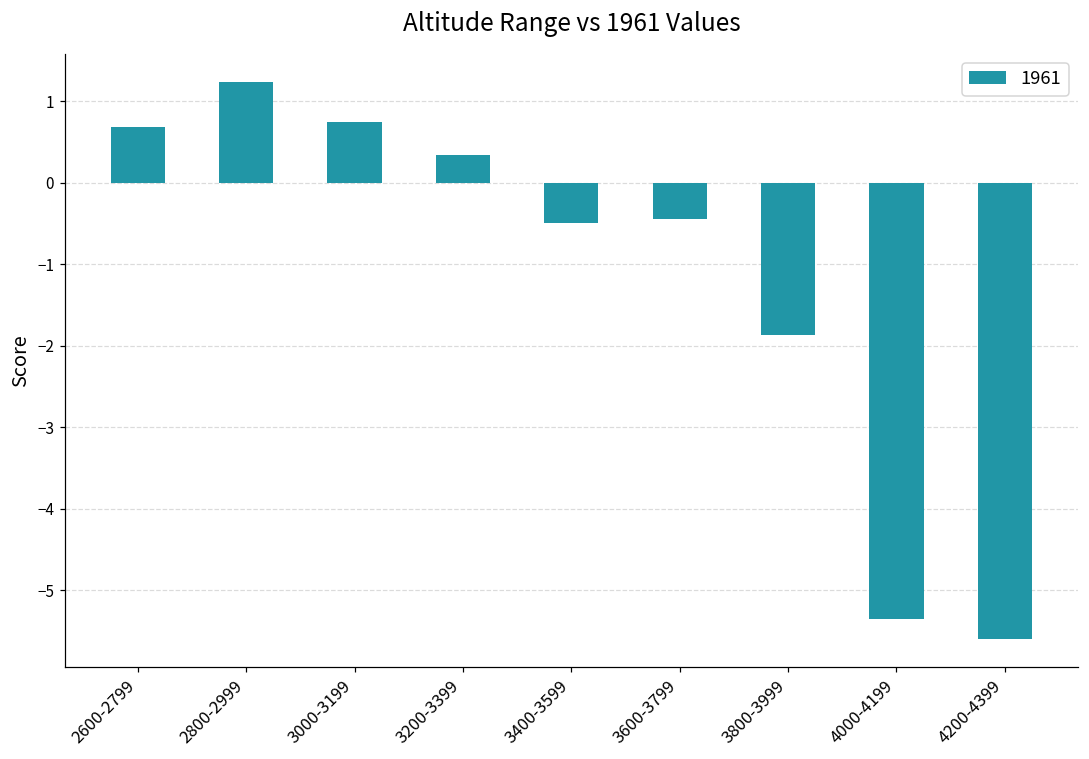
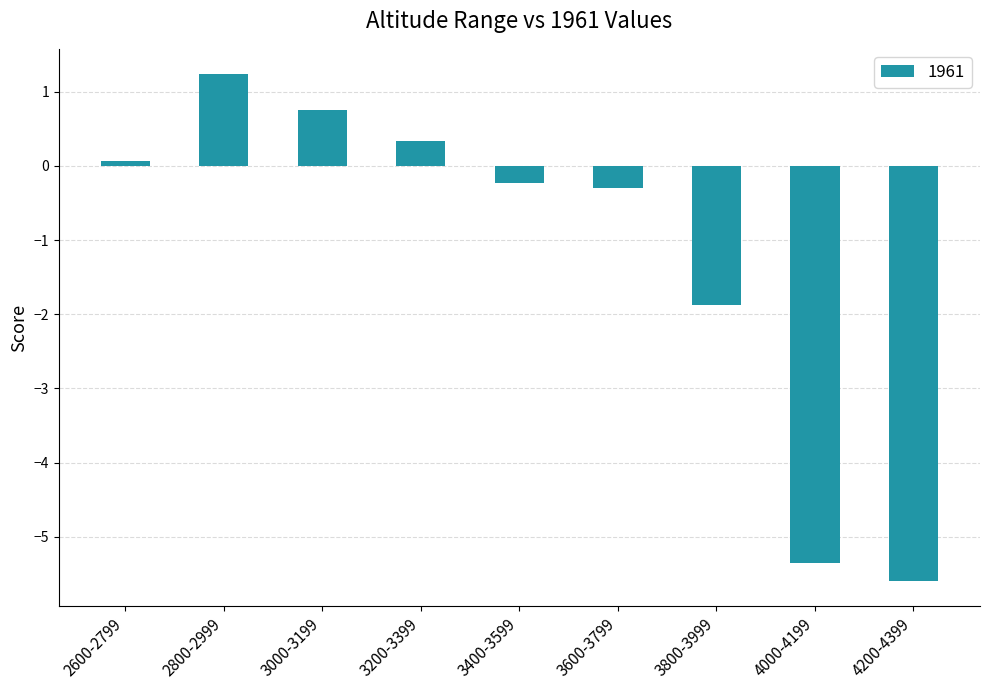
  {
-   "2600-2799": 0.7,
+   "2600-2799": 0.1,
    "2800-2999": 1.2,
    "3000-3199": 0.7,
    "3200-3399": 0.3,
-   "3400-3599": -0.5,
-   "3600-3799": -0.4,
+   "3400-3599": -0.2,
+   "3600-3799": -0.3,
    "3800-3999": -1.9,
    "4000-4199": -5.4,
    "4200-4399": -5.6
  }
